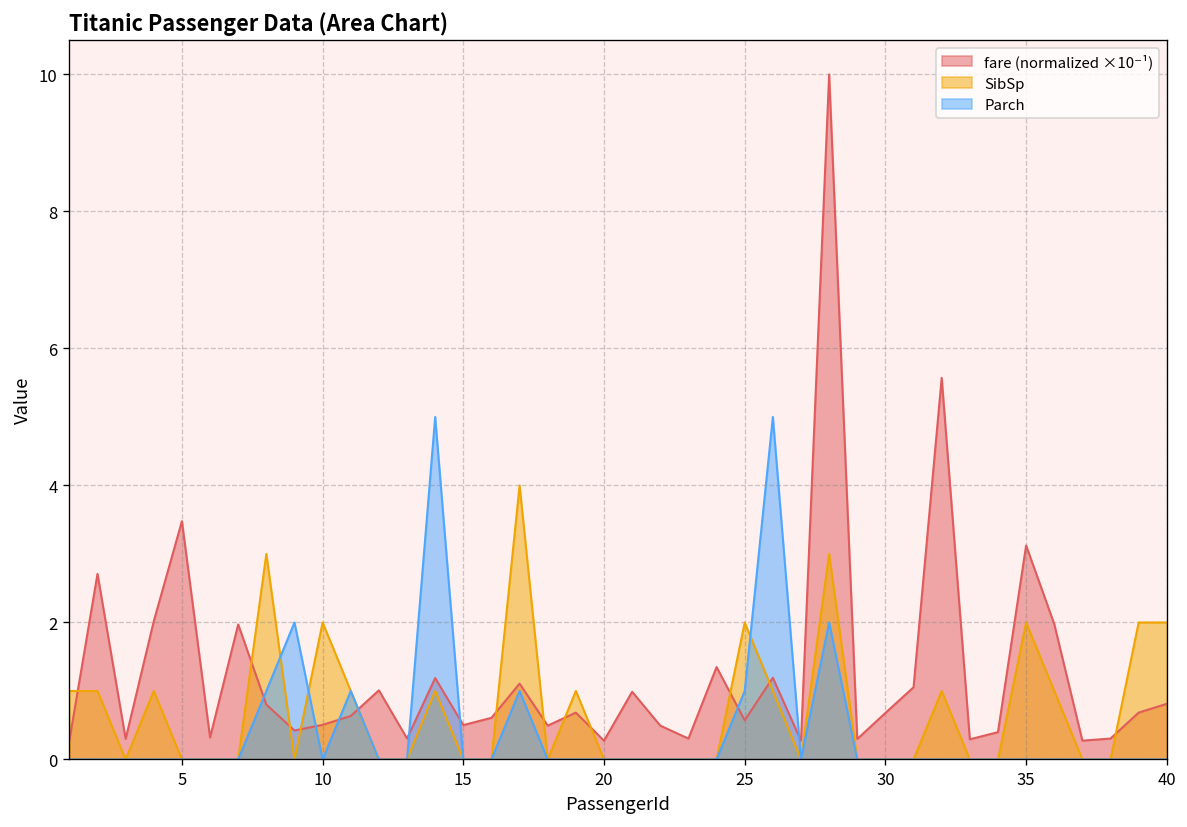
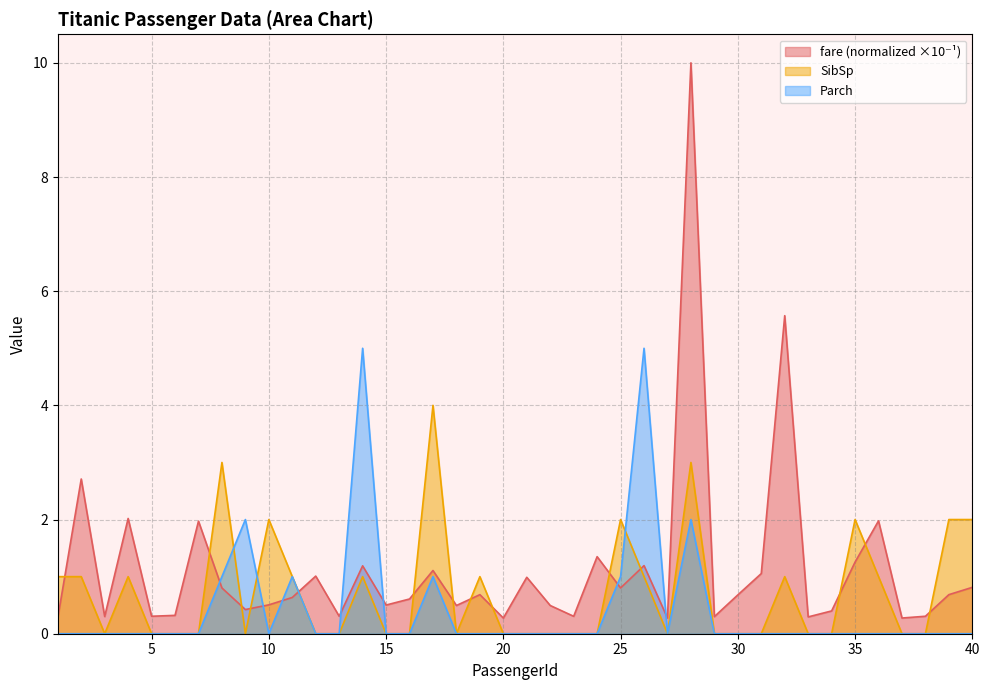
  {
    "fare (normalized ×10⁻¹)": {
-     "5": 3.5,
+     "5": 0.3,
      "10": 0.5,
      "15": 0.5,
      "20": 0.3,
-     "25": 0.6,
+     "25": 0.8,
      "30": 0.7,
-     "35": 3.1,
+     "35": 1.3,
      "40": 0.8
    },
    "SibSp": {
      "10": 2.0,
      "25": 2.0,
      "35": 2.0,
      "40": 2.0
    },
    "Parch": {
      "10": 0.0,
      "25": 1.0,
      "35": 0.0,
      "40": 0.0
    }
  }
